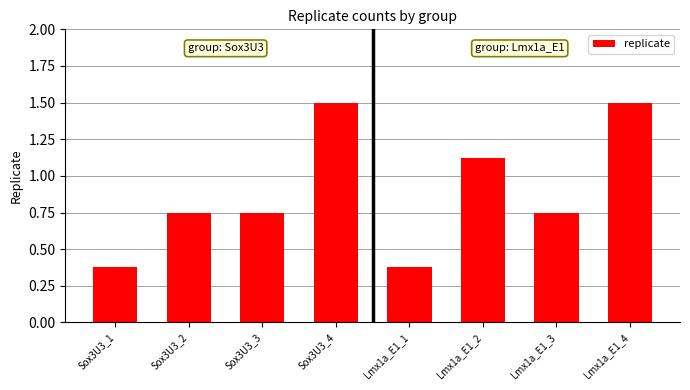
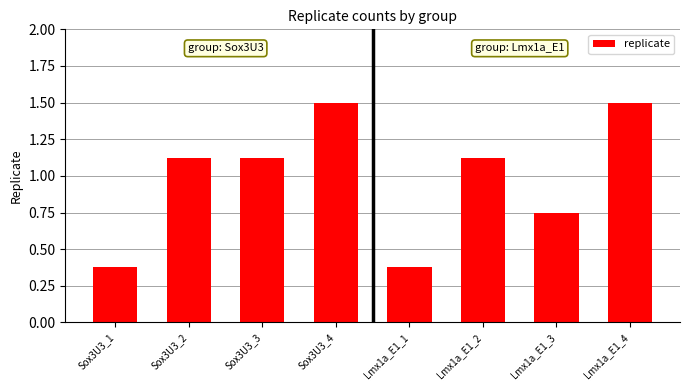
  {
    "Sox3U3_1": 0.38,
-   "Sox3U3_2": 0.75,
-   "Sox3U3_3": 0.75,
+   "Sox3U3_2": 1.13,
+   "Sox3U3_3": 1.13,
    "Sox3U3_4": 1.50,
    "Lmx1a_E1_1": 0.38,
    "Lmx1a_E1_2": 1.13,
    "Lmx1a_E1_3": 0.75,
    "Lmx1a_E1_4": 1.50
  }
